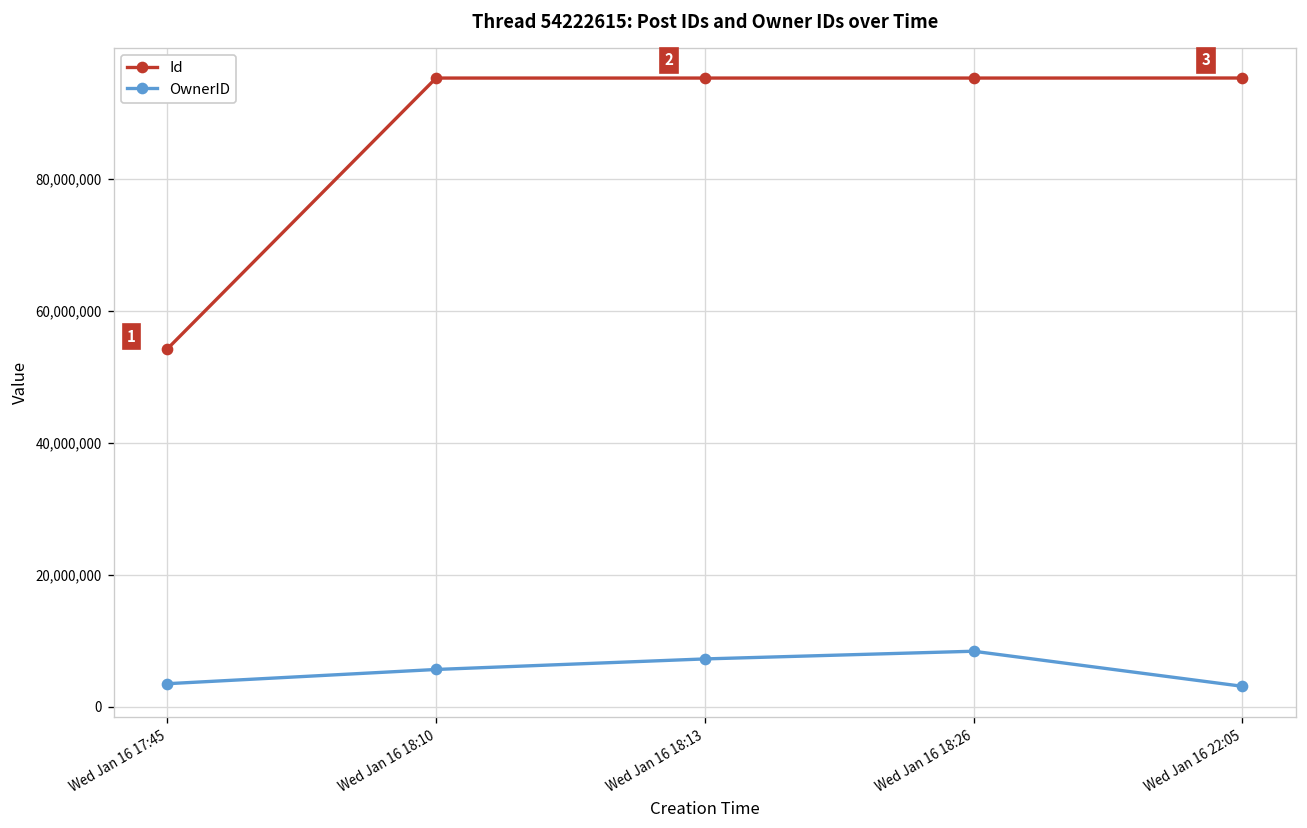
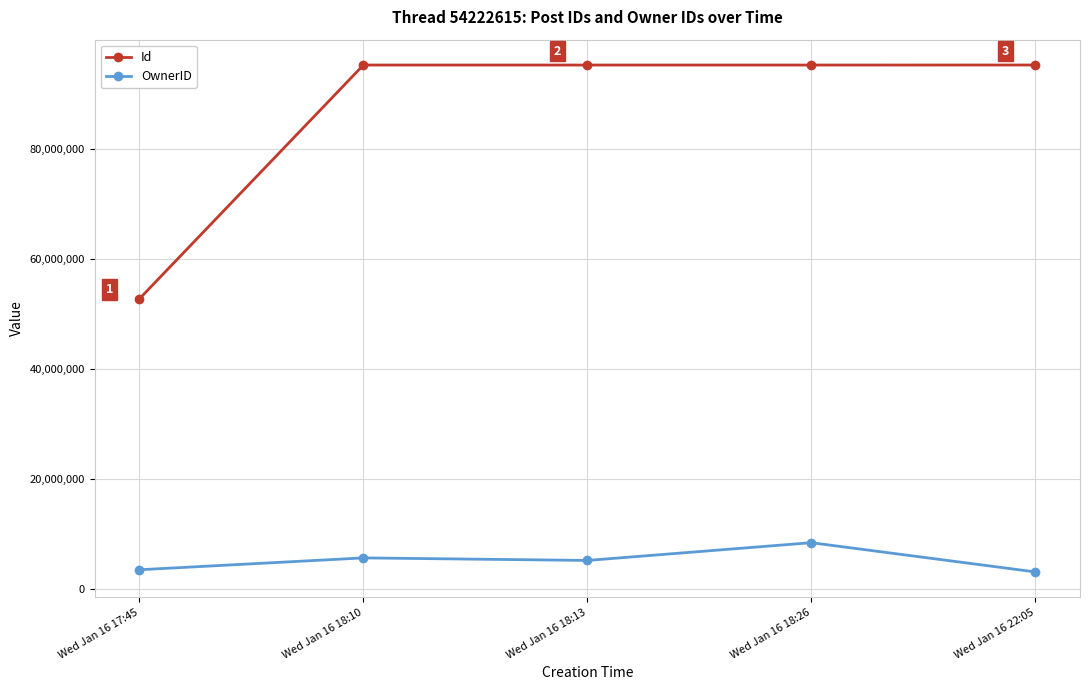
  {
    "Id": {
-     "Wed Jan 16 17:45": "54,000,000",
+     "Wed Jan 16 17:45": "53,000,000",
      "Wed Jan 16 18:10": "95,000,000",
      "Wed Jan 16 18:13": "95,000,000",
      "Wed Jan 16 18:26": "95,000,000",
      "Wed Jan 16 22:05": "95,000,000"
    },
    "OwnerID": {
      "Wed Jan 16 17:45": "3,000,000",
      "Wed Jan 16 18:10": "6,000,000",
-     "Wed Jan 16 18:13": "7,000,000",
+     "Wed Jan 16 18:13": "5,000,000",
      "Wed Jan 16 18:26": "8,000,000",
      "Wed Jan 16 22:05": "3,000,000"
    }
  }
